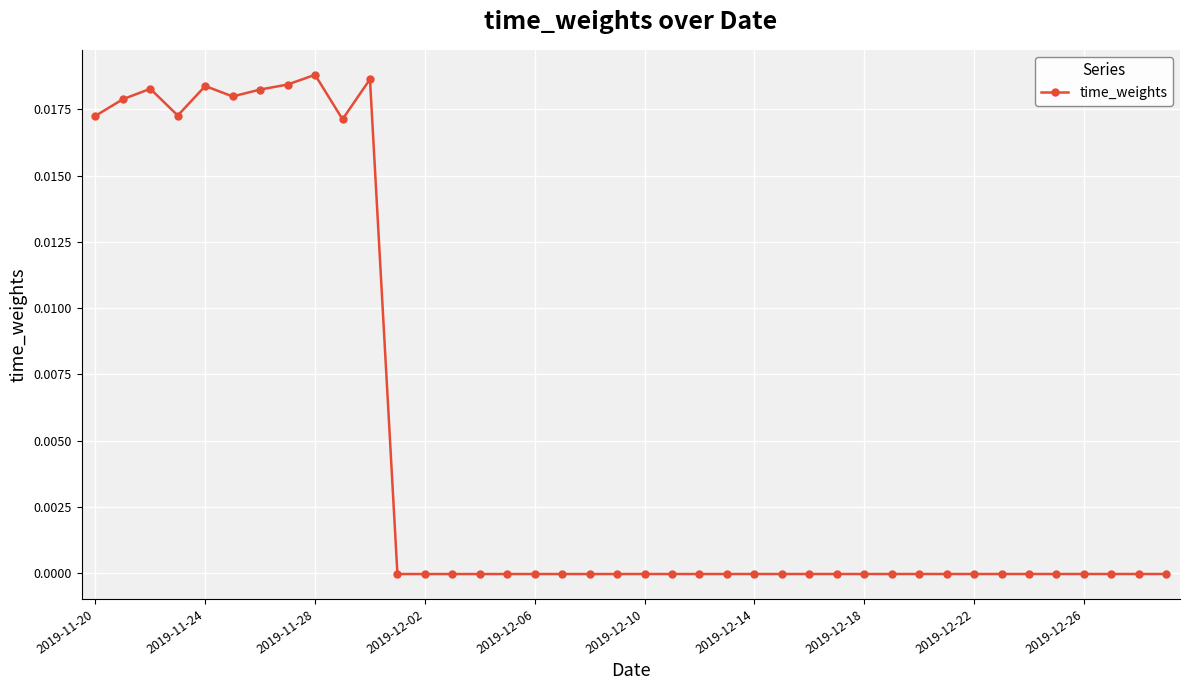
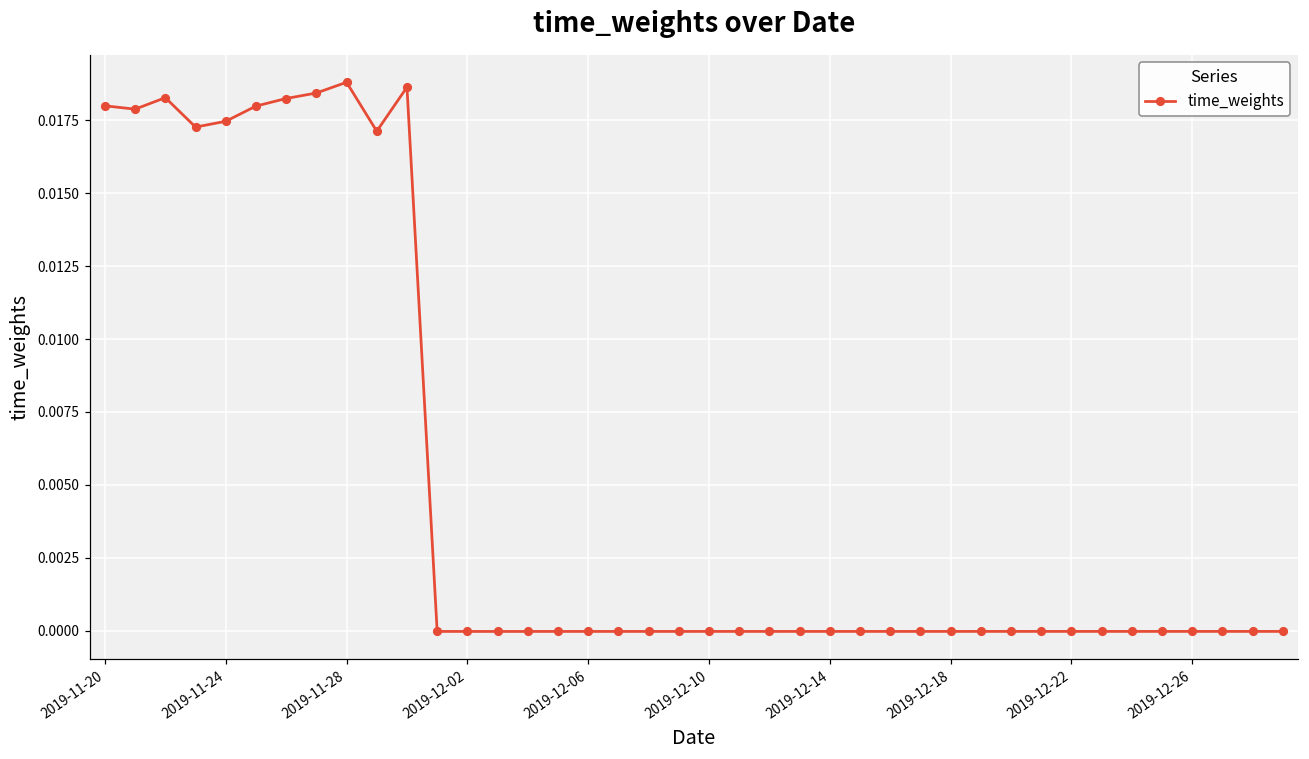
  {
-   "2019-11-20": 0.0173,
-   "2019-11-24": 0.0184,
+   "2019-11-20": 0.0180,
+   "2019-11-24": 0.0175,
    "2019-11-28": 0.0188,
    "2019-12-02": 0.0000,
    "2019-12-06": 0.0000,
    "2019-12-10": 0.0000,
    "2019-12-14": 0.0000,
    "2019-12-18": 0.0000,
    "2019-12-22": 0.0000,
    "2019-12-26": 0.0000
  }
